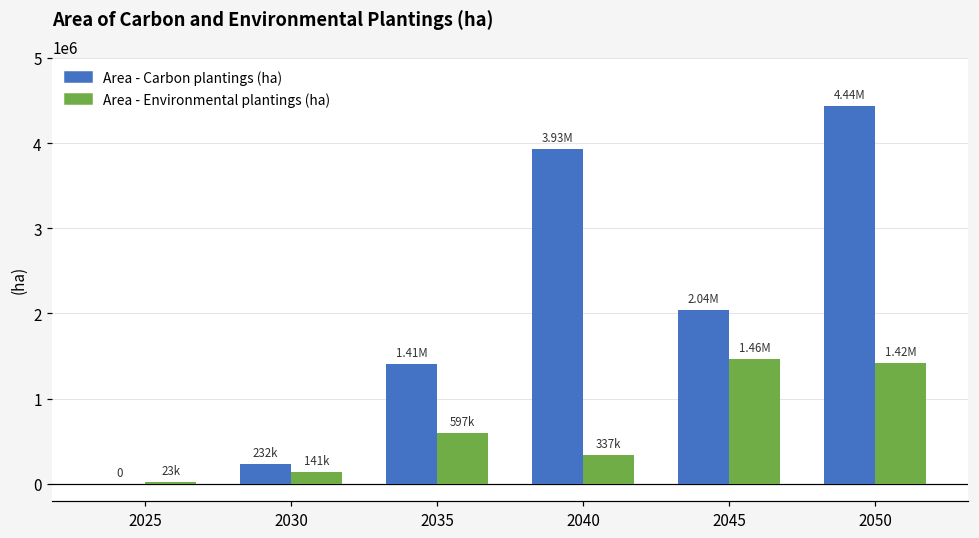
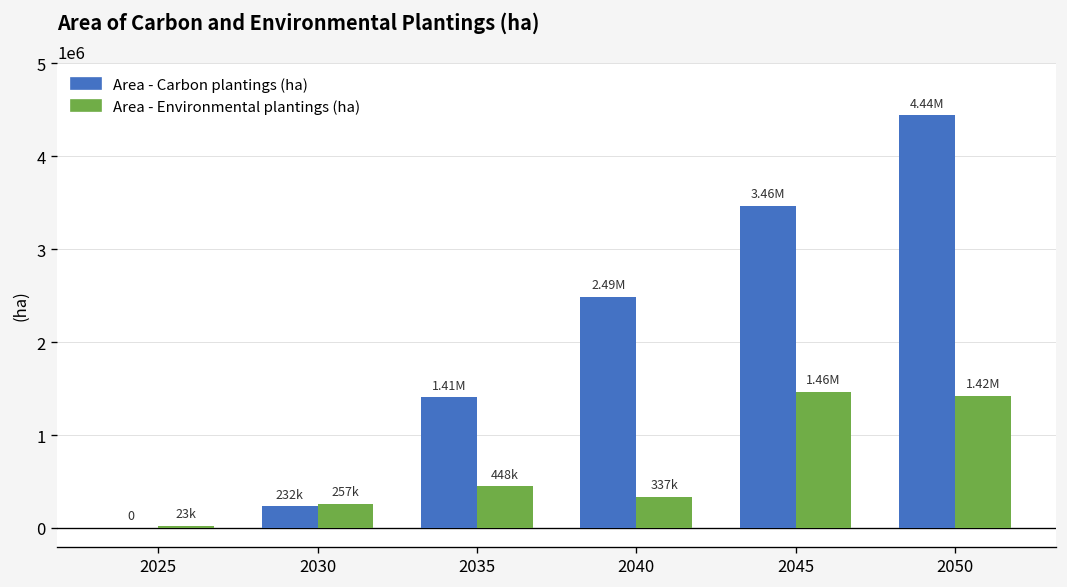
  {
    "Area - Carbon plantings (ha)": {
      "2025": "0",
      "2030": "232k",
      "2035": "1.41M",
-     "2040": "3.93M",
-     "2045": "2.04M",
+     "2040": "2.49M",
+     "2045": "3.46M",
      "2050": "4.44M"
    },
    "Area - Environmental plantings (ha)": {
      "2025": "23k",
-     "2030": "141k",
-     "2035": "597k",
+     "2030": "257k",
+     "2035": "448k",
      "2040": "337k",
      "2045": "1.46M",
      "2050": "1.42M"
    }
  }
